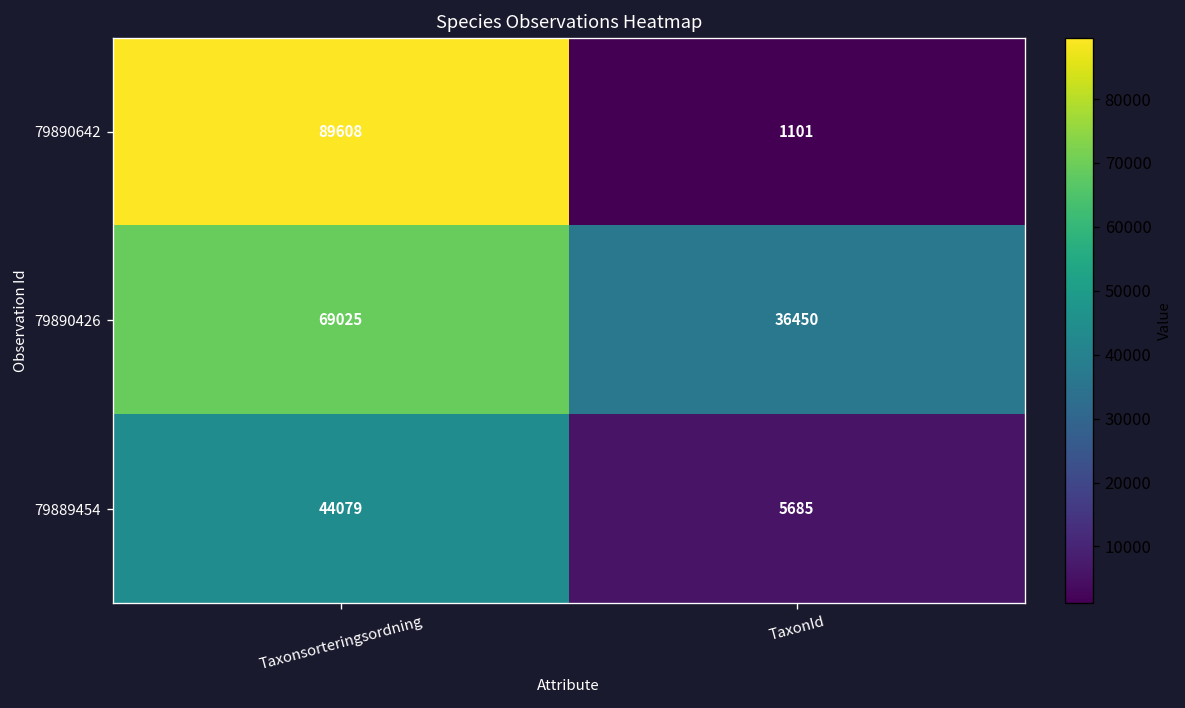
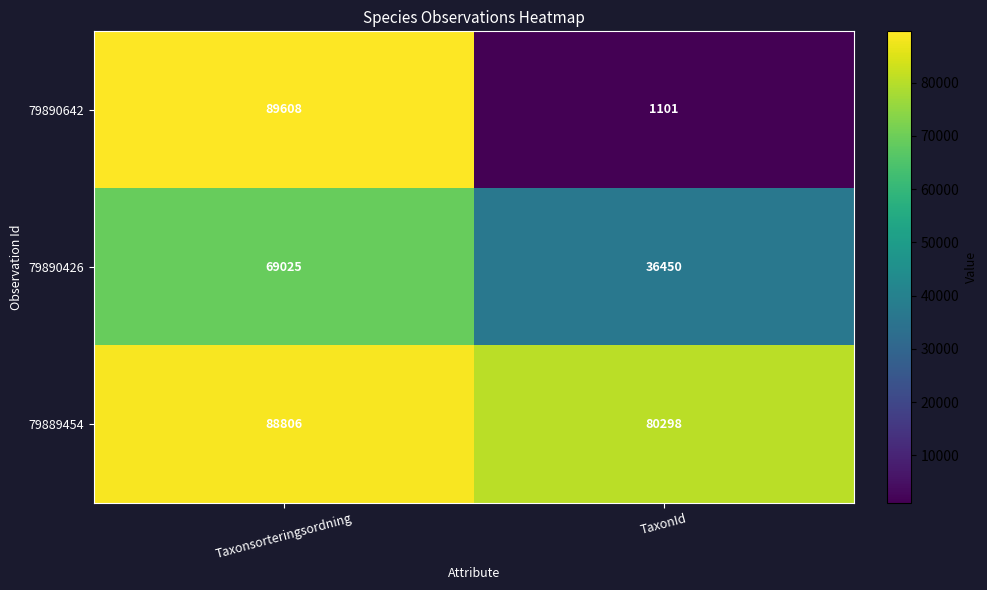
  {
    "79890642": {
      "Taxonsorteringsordning": 89608,
      "TaxonId": 1101
    },
    "79890426": {
      "Taxonsorteringsordning": 69025,
      "TaxonId": 36450
    },
    "79889454": {
-     "Taxonsorteringsordning": 44079,
-     "TaxonId": 5685
+     "Taxonsorteringsordning": 88806,
+     "TaxonId": 80298
    }
  }
